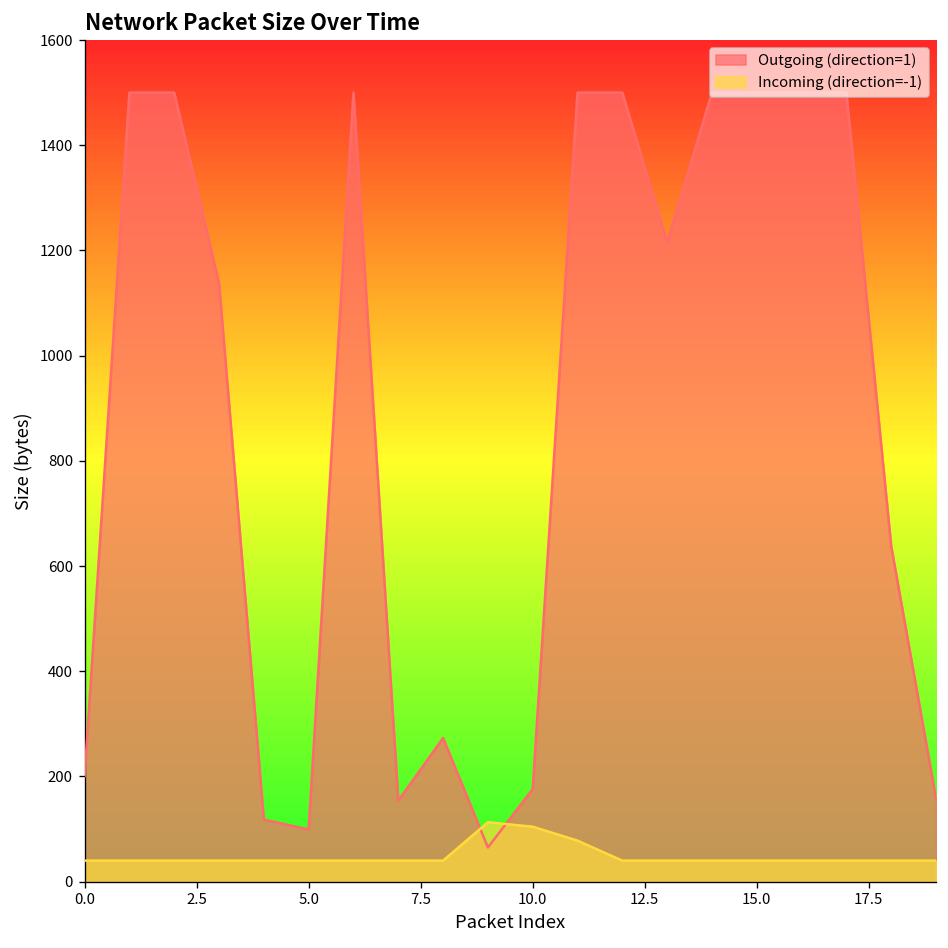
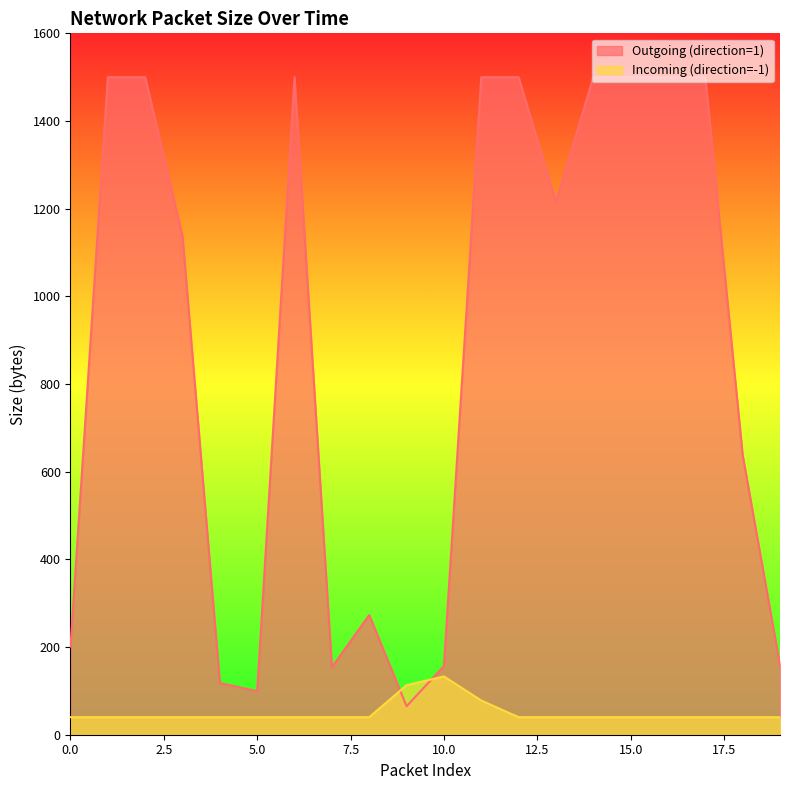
  {
    "Outgoing (direction=1)": {
      "0.0": 200,
      "5.0": 100,
-     "10.0": 180
+     "10.0": 160
    },
    "Incoming (direction=-1)": {
      "0.0": 40,
      "5.0": 40,
-     "10.0": 100,
+     "10.0": 130,
      "15.0": 40
    }
  }
